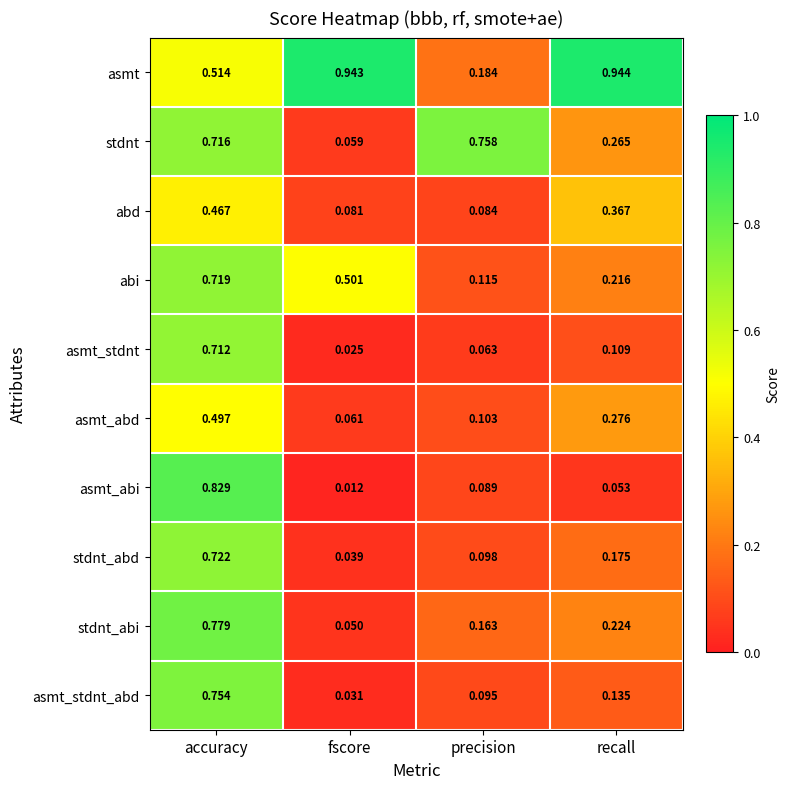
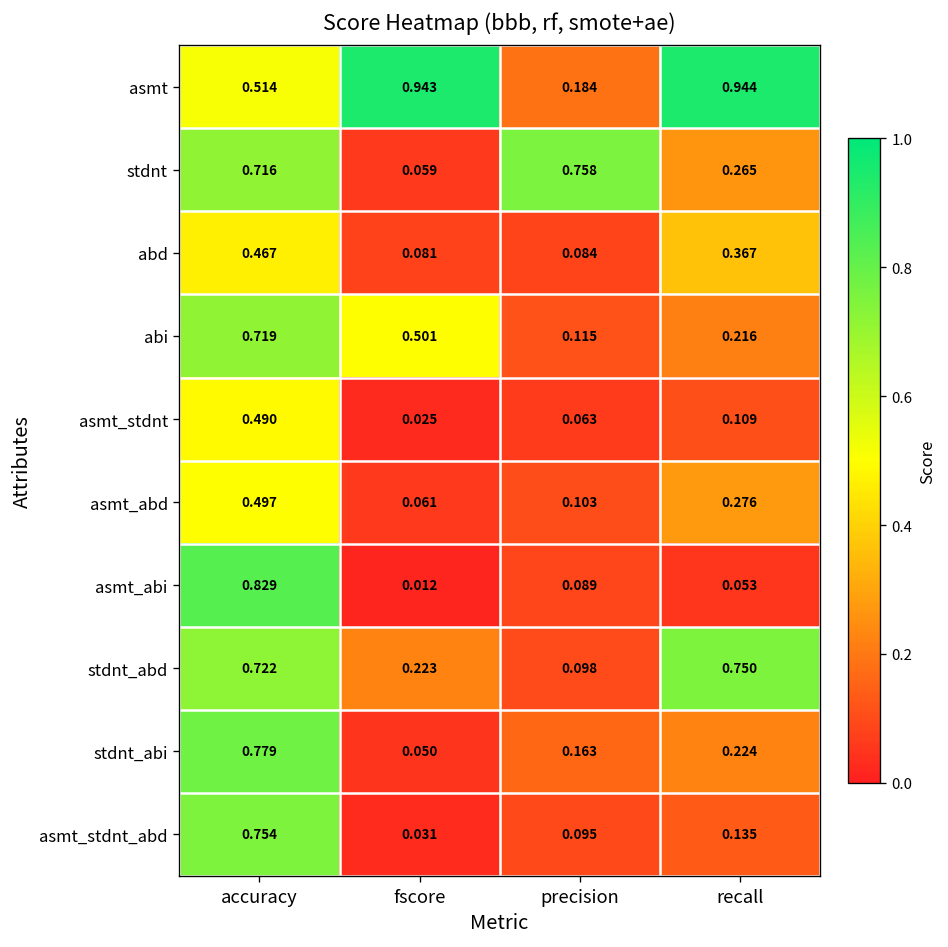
  {
    "asmt": {
      "accuracy": 0.514,
      "fscore": 0.943,
      "precision": 0.184,
      "recall": 0.944
    },
    "stdnt": {
      "accuracy": 0.716,
      "fscore": 0.059,
      "precision": 0.758,
      "recall": 0.265
    },
    "abd": {
      "accuracy": 0.467,
      "fscore": 0.081,
      "precision": 0.084,
      "recall": 0.367
    },
    "abi": {
      "accuracy": 0.719,
      "fscore": 0.501,
      "precision": 0.115,
      "recall": 0.216
    },
    "asmt_stdnt": {
-     "accuracy": 0.712,
+     "accuracy": 0.490,
      "fscore": 0.025,
      "precision": 0.063,
      "recall": 0.109
    },
    "asmt_abd": {
      "accuracy": 0.497,
      "fscore": 0.061,
      "precision": 0.103,
      "recall": 0.276
    },
    "asmt_abi": {
      "accuracy": 0.829,
      "fscore": 0.012,
      "precision": 0.089,
      "recall": 0.053
    },
    "stdnt_abd": {
      "accuracy": 0.722,
-     "fscore": 0.039,
+     "fscore": 0.223,
      "precision": 0.098,
-     "recall": 0.175
+     "recall": 0.750
    },
    "stdnt_abi": {
      "accuracy": 0.779,
      "fscore": 0.050,
      "precision": 0.163,
      "recall": 0.224
    },
    "asmt_stdnt_abd": {
      "accuracy": 0.754,
      "fscore": 0.031,
      "precision": 0.095,
      "recall": 0.135
    }
  }
